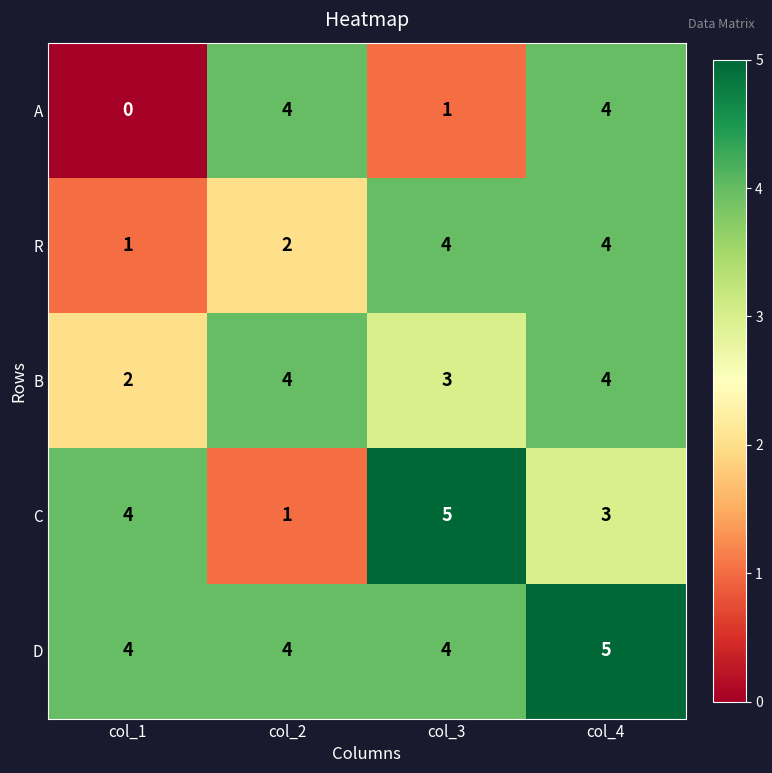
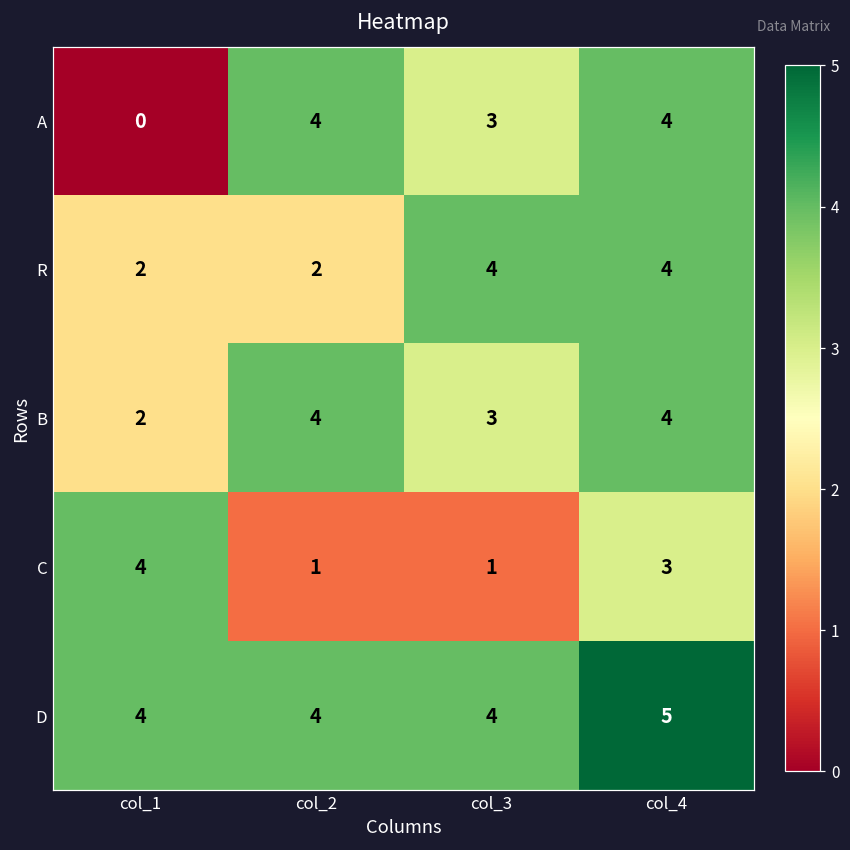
  {
    "A": {
      "col_1": 0,
      "col_2": 4,
-     "col_3": 1,
+     "col_3": 3,
      "col_4": 4
    },
    "R": {
-     "col_1": 1,
+     "col_1": 2,
      "col_2": 2,
      "col_3": 4,
      "col_4": 4
    },
    "B": {
      "col_1": 2,
      "col_2": 4,
      "col_3": 3,
      "col_4": 4
    },
    "C": {
      "col_1": 4,
      "col_2": 1,
-     "col_3": 5,
+     "col_3": 1,
      "col_4": 3
    },
    "D": {
      "col_1": 4,
      "col_2": 4,
      "col_3": 4,
      "col_4": 5
    }
  }
